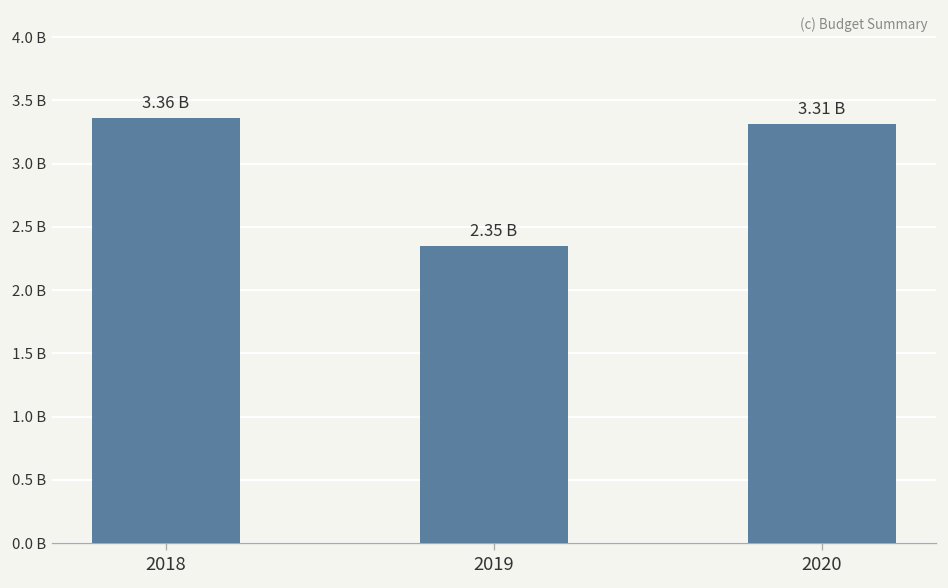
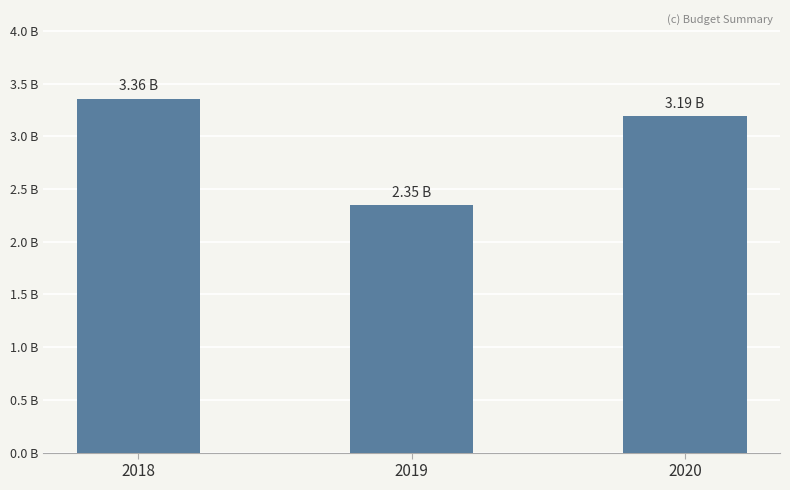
  {
-   "2020": 3.31
+   "2020": 3.19
  }
